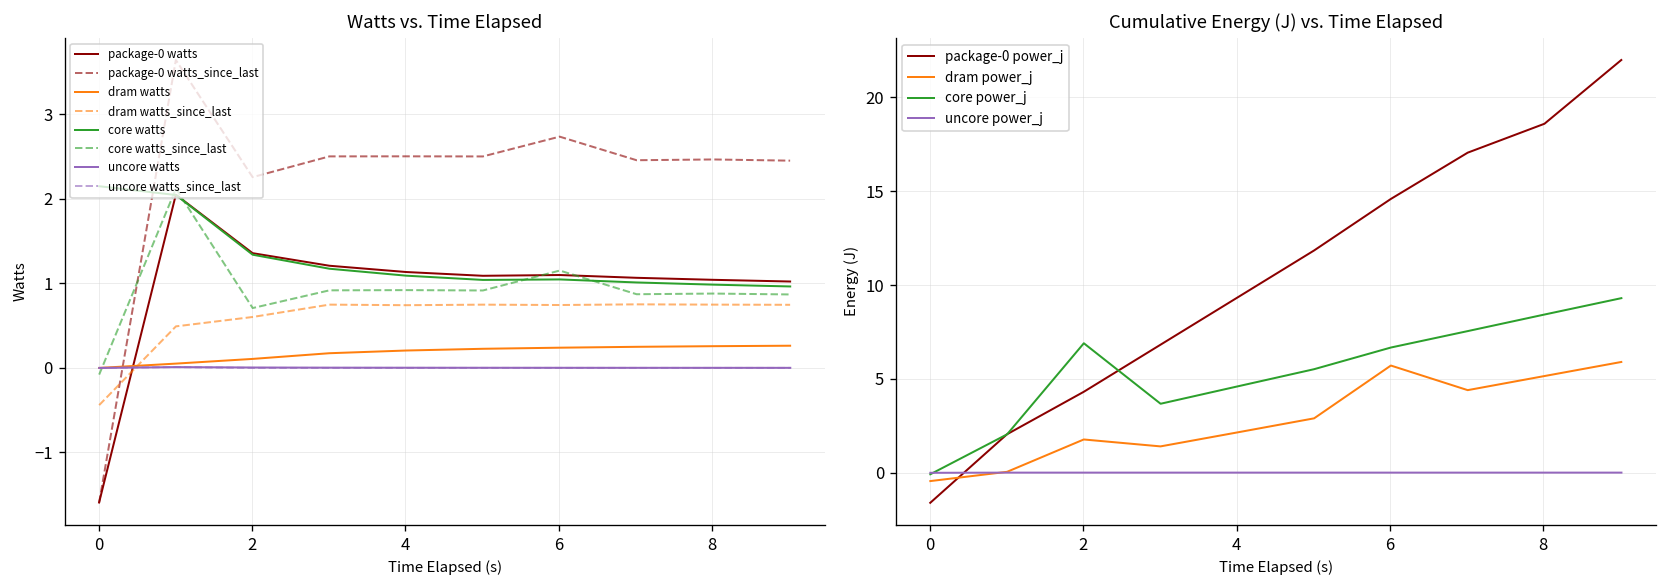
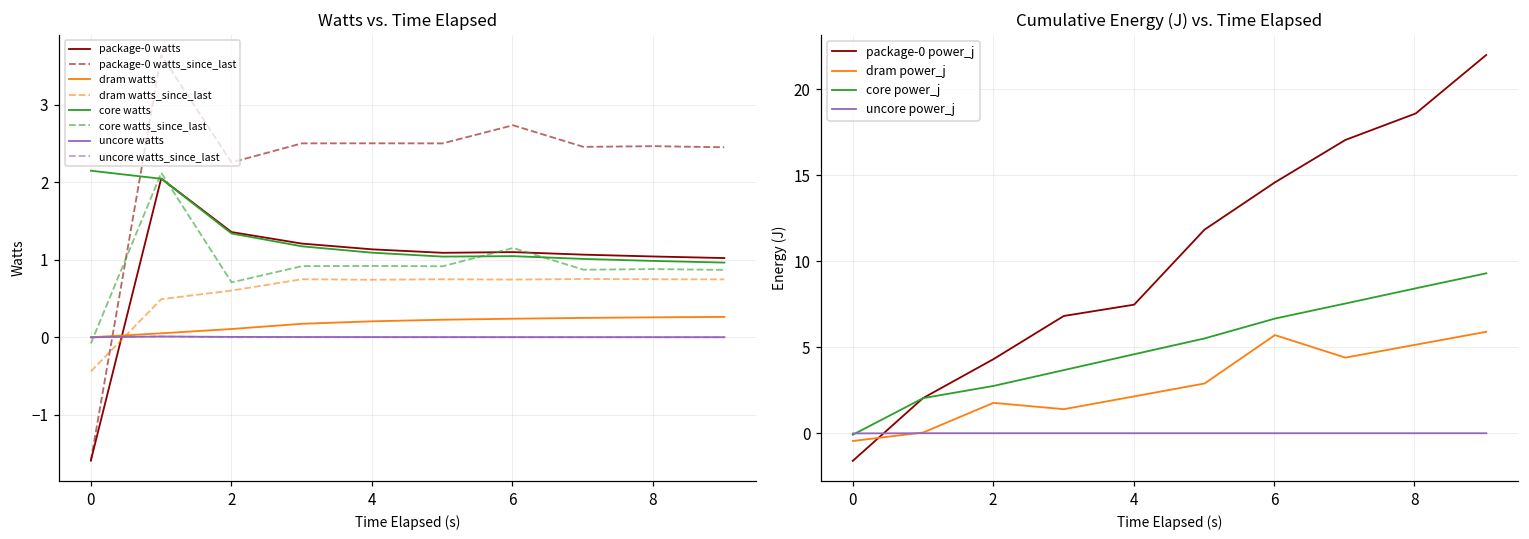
  {
    "Cumulative Energy (J) vs. Time Elapsed": {
      "package-0 power_j": {
        "0": -1.6,
        "2": 4.3,
-       "4": 9.3,
+       "4": 7.5,
        "6": 14.6,
        "8": 18.6
      },
      "dram power_j": {
        "0": -0.4,
        "2": 1.8,
        "4": 2.2,
        "6": 5.7,
        "8": 5.2
      },
      "core power_j": {
-       "2": 6.9,
+       "2": 2.8,
        "4": 4.6,
        "6": 6.7,
        "8": 8.4
      },
      "uncore power_j": {
        "2": 0.0,
        "4": 0.0,
        "6": 0.0
      }
    }
  }
